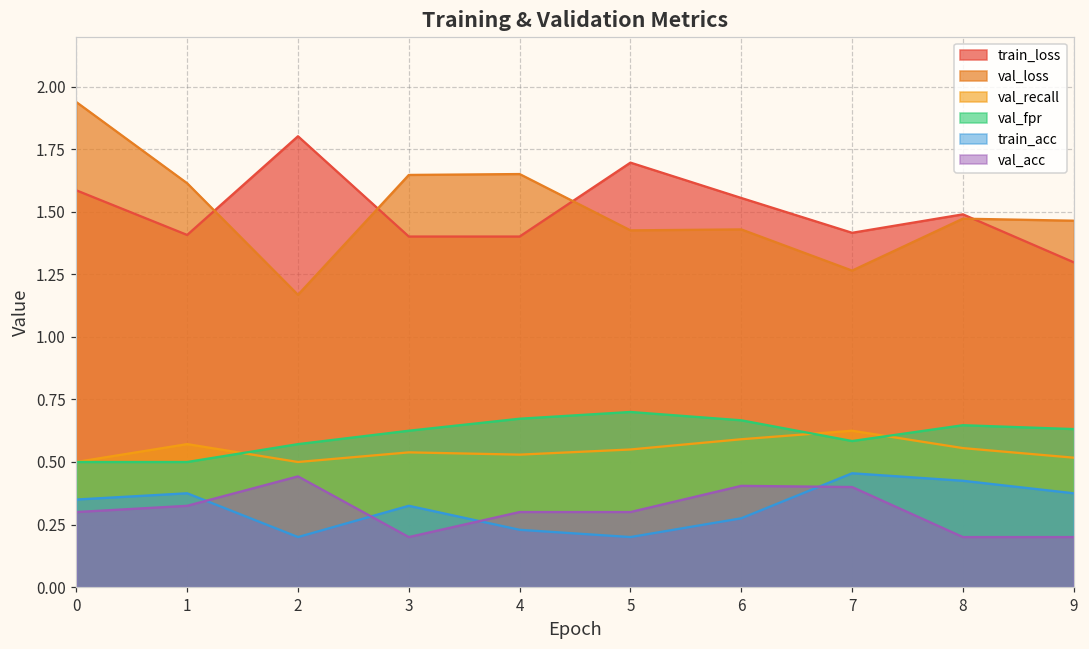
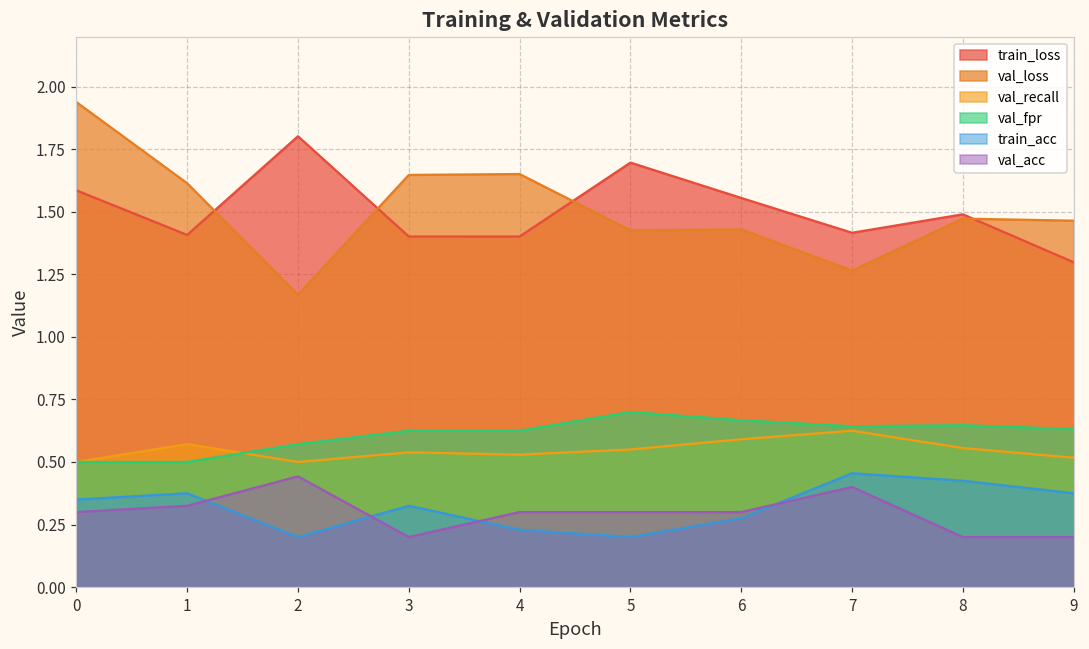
  {
    "val_fpr": {
      "1": 0.50,
      "2": 0.57,
      "3": 0.63,
-     "4": 0.67,
+     "4": 0.63,
      "5": 0.70,
      "6": 0.67,
-     "7": 0.58,
+     "7": 0.64,
      "8": 0.65,
      "9": 0.63
    },
    "train_acc": {
      "0": 0.35,
      "1": 0.38,
      "2": 0.20,
      "3": 0.33,
      "4": 0.23,
      "5": 0.20,
      "6": 0.28,
      "7": 0.46,
      "8": 0.43,
      "9": 0.38
    },
    "val_acc": {
      "0": 0.30,
      "1": 0.32,
      "2": 0.44,
      "3": 0.20,
      "4": 0.30,
      "5": 0.30,
-     "6": 0.40,
+     "6": 0.30,
      "7": 0.40,
      "8": 0.20,
      "9": 0.20
    }
  }
